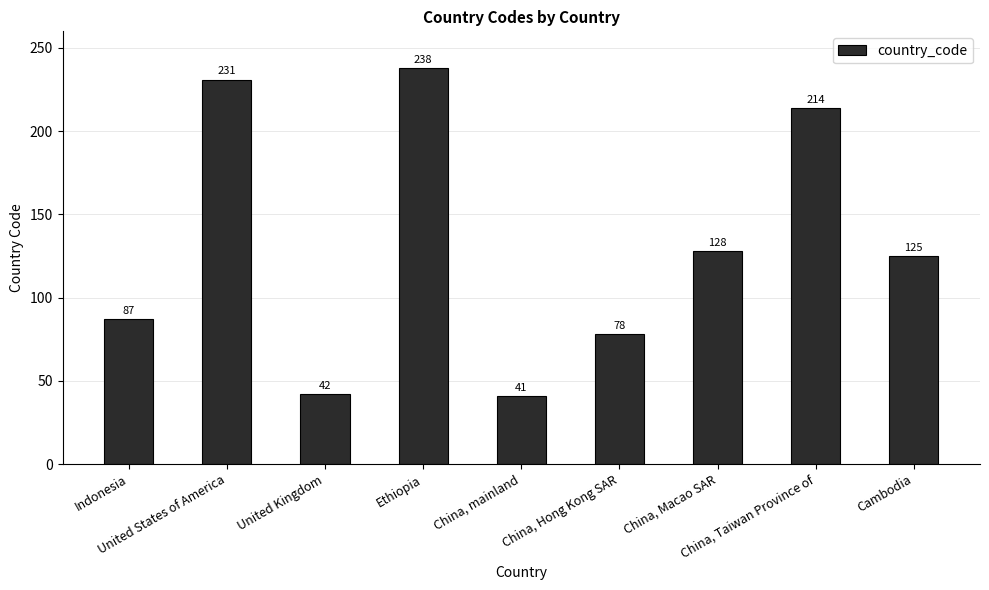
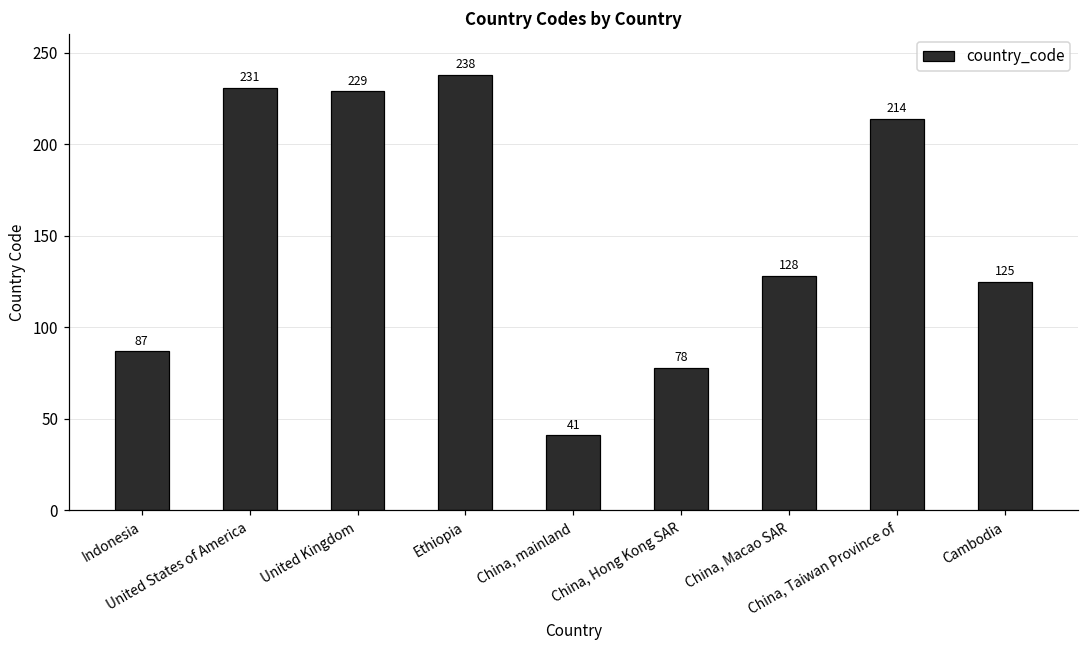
  {
    "Indonesia": 87,
    "United States of America": 231,
-   "United Kingdom": 42,
+   "United Kingdom": 229,
    "Ethiopia": 238,
    "China, mainland": 41,
    "China, Hong Kong SAR": 78,
    "China, Macao SAR": 128,
    "China, Taiwan Province of": 214,
    "Cambodia": 125
  }
